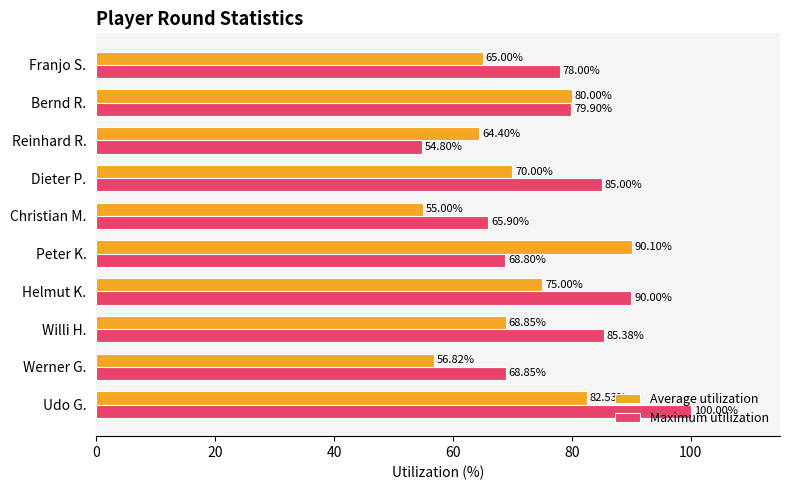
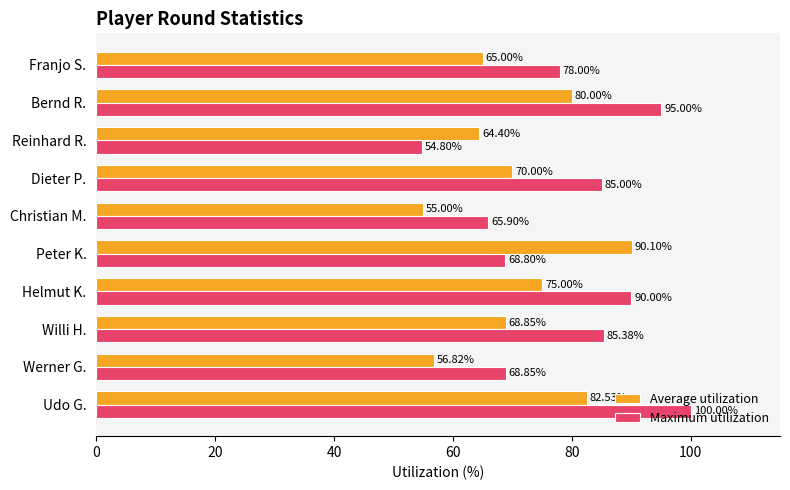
  {
    "Average utilization": {
      "Franjo S.": "65.00%",
      "Bernd R.": "80.00%",
      "Reinhard R.": "64.40%",
      "Dieter P.": "70.00%",
      "Christian M.": "55.00%",
      "Peter K.": "90.10%",
      "Helmut K.": "75.00%",
      "Willi H.": "68.85%",
      "Werner G.": "56.82%",
      "Udo G.": "82.53%"
    },
    "Maximum utilization": {
      "Franjo S.": "78.00%",
-     "Bernd R.": "79.90%",
+     "Bernd R.": "95.00%",
      "Reinhard R.": "54.80%",
      "Dieter P.": "85.00%",
      "Christian M.": "65.90%",
      "Peter K.": "68.80%",
      "Helmut K.": "90.00%",
      "Willi H.": "85.38%",
      "Werner G.": "68.85%",
      "Udo G.": "100.00%"
    }
  }
